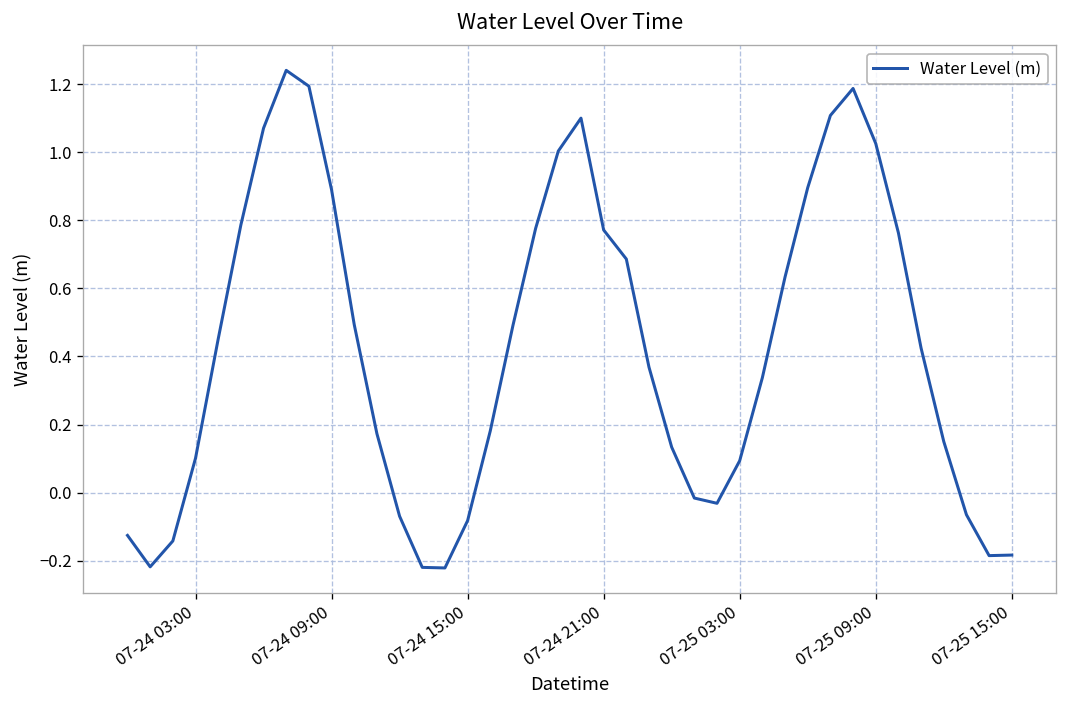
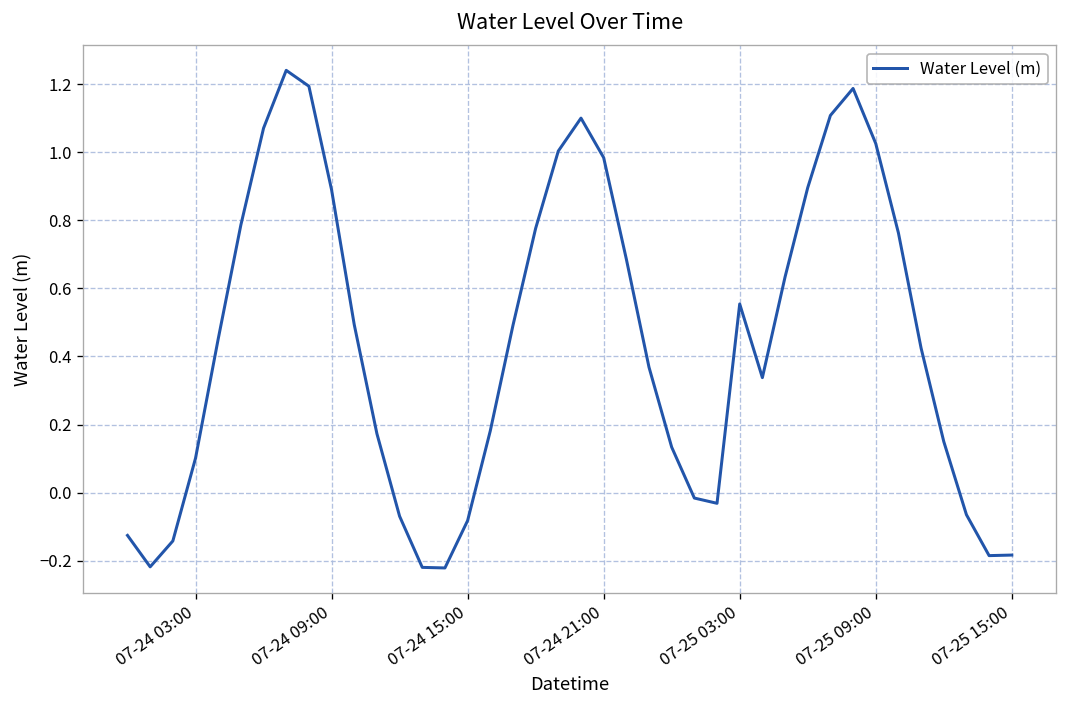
  {
    "07-24 03:00": 0.10,
    "07-24 09:00": 0.89,
    "07-24 15:00": -0.08,
-   "07-24 21:00": 0.77,
-   "07-25 03:00": 0.09,
+   "07-24 21:00": 0.98,
+   "07-25 03:00": 0.55,
    "07-25 09:00": 1.03,
    "07-25 15:00": -0.18
  }
